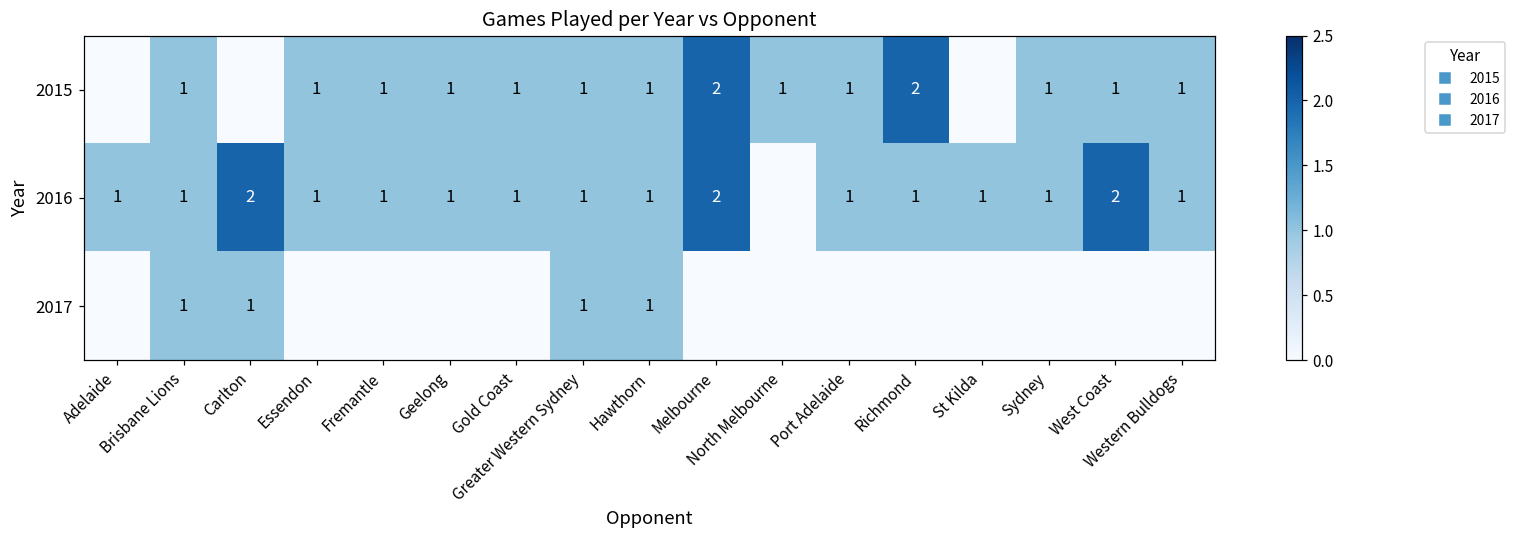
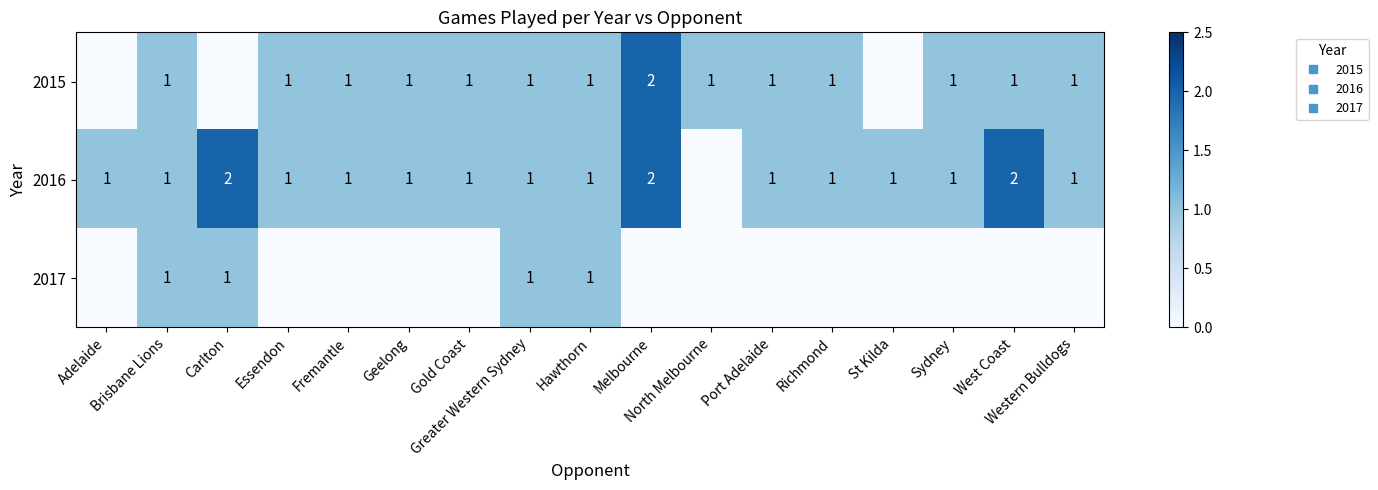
  {
    "2015": {
      "Brisbane Lions": 1,
      "Essendon": 1,
      "Fremantle": 1,
      "Geelong": 1,
      "Gold Coast": 1,
      "Greater Western Sydney": 1,
      "Hawthorn": 1,
      "Melbourne": 2,
      "North Melbourne": 1,
      "Port Adelaide": 1,
-     "Richmond": 2,
+     "Richmond": 1,
      "Sydney": 1,
      "West Coast": 1,
      "Western Bulldogs": 1
    },
    "2016": {
      "Adelaide": 1,
      "Brisbane Lions": 1,
      "Carlton": 2,
      "Essendon": 1,
      "Fremantle": 1,
      "Geelong": 1,
      "Gold Coast": 1,
      "Greater Western Sydney": 1,
      "Hawthorn": 1,
      "Melbourne": 2,
      "Port Adelaide": 1,
      "Richmond": 1,
      "St Kilda": 1,
      "Sydney": 1,
      "West Coast": 2,
      "Western Bulldogs": 1
    },
    "2017": {
      "Brisbane Lions": 1,
      "Carlton": 1,
      "Greater Western Sydney": 1,
      "Hawthorn": 1
    }
  }
